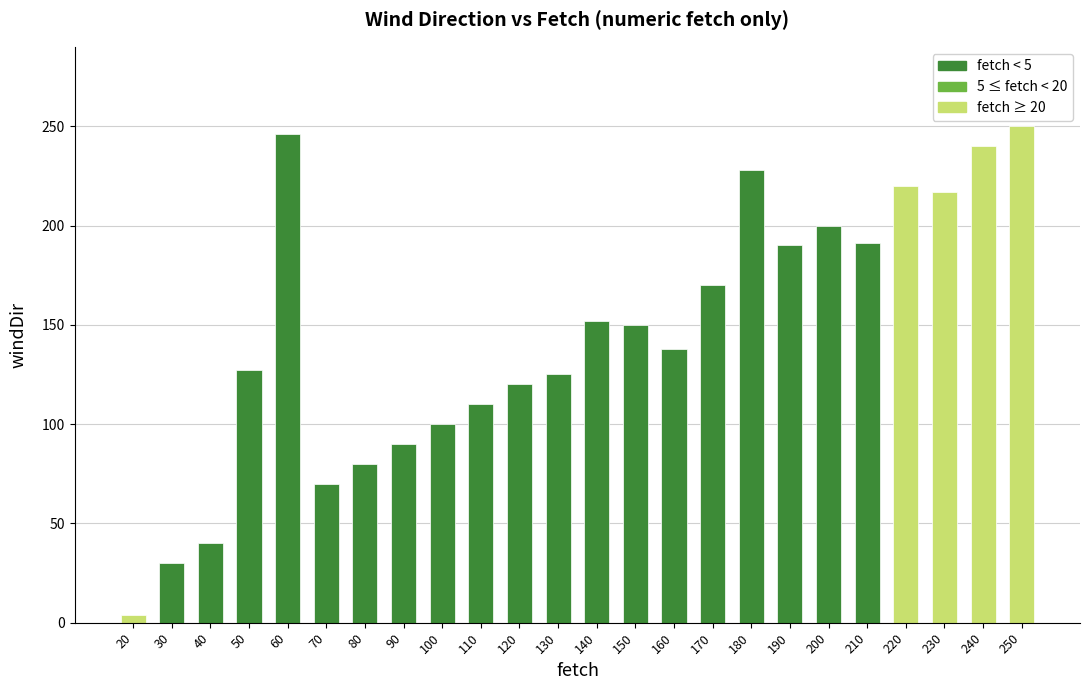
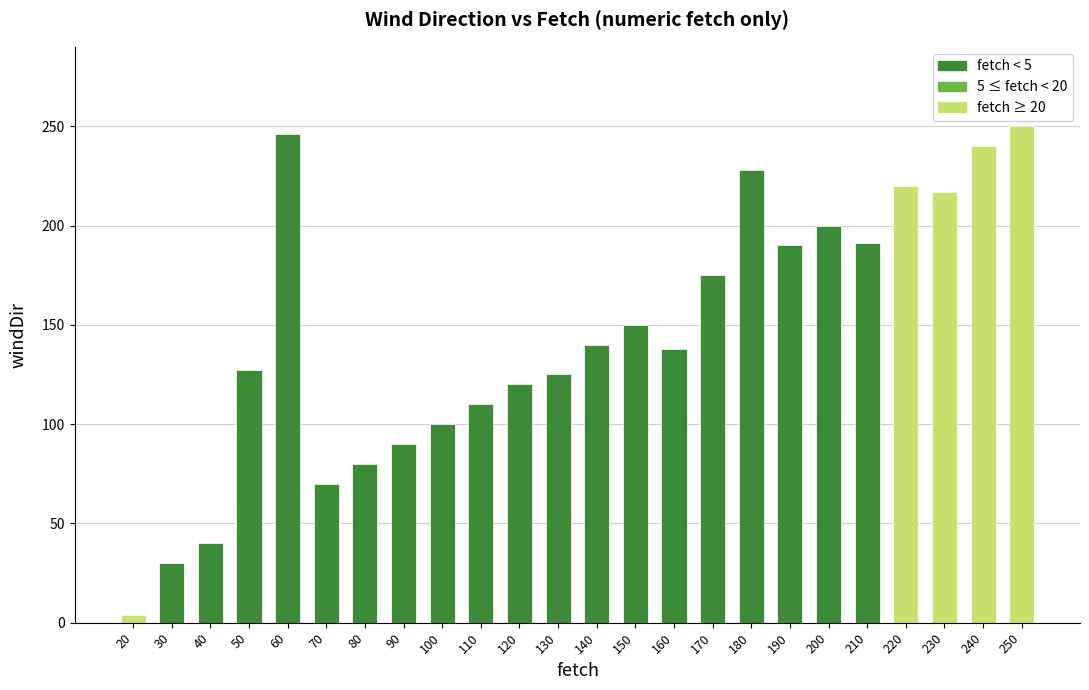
  {
    "20": 4,
    "30": 30,
    "40": 40,
    "50": 127,
    "60": 246,
    "70": 70,
    "80": 80,
    "90": 90,
    "100": 100,
    "110": 110,
    "120": 120,
    "130": 125,
-   "140": 152,
+   "140": 140,
    "150": 150,
    "160": 138,
-   "170": 170,
+   "170": 175,
    "180": 228,
    "190": 190,
    "200": 200,
    "210": 191,
    "220": 220,
    "230": 217,
    "240": 240,
    "250": 250
  }
